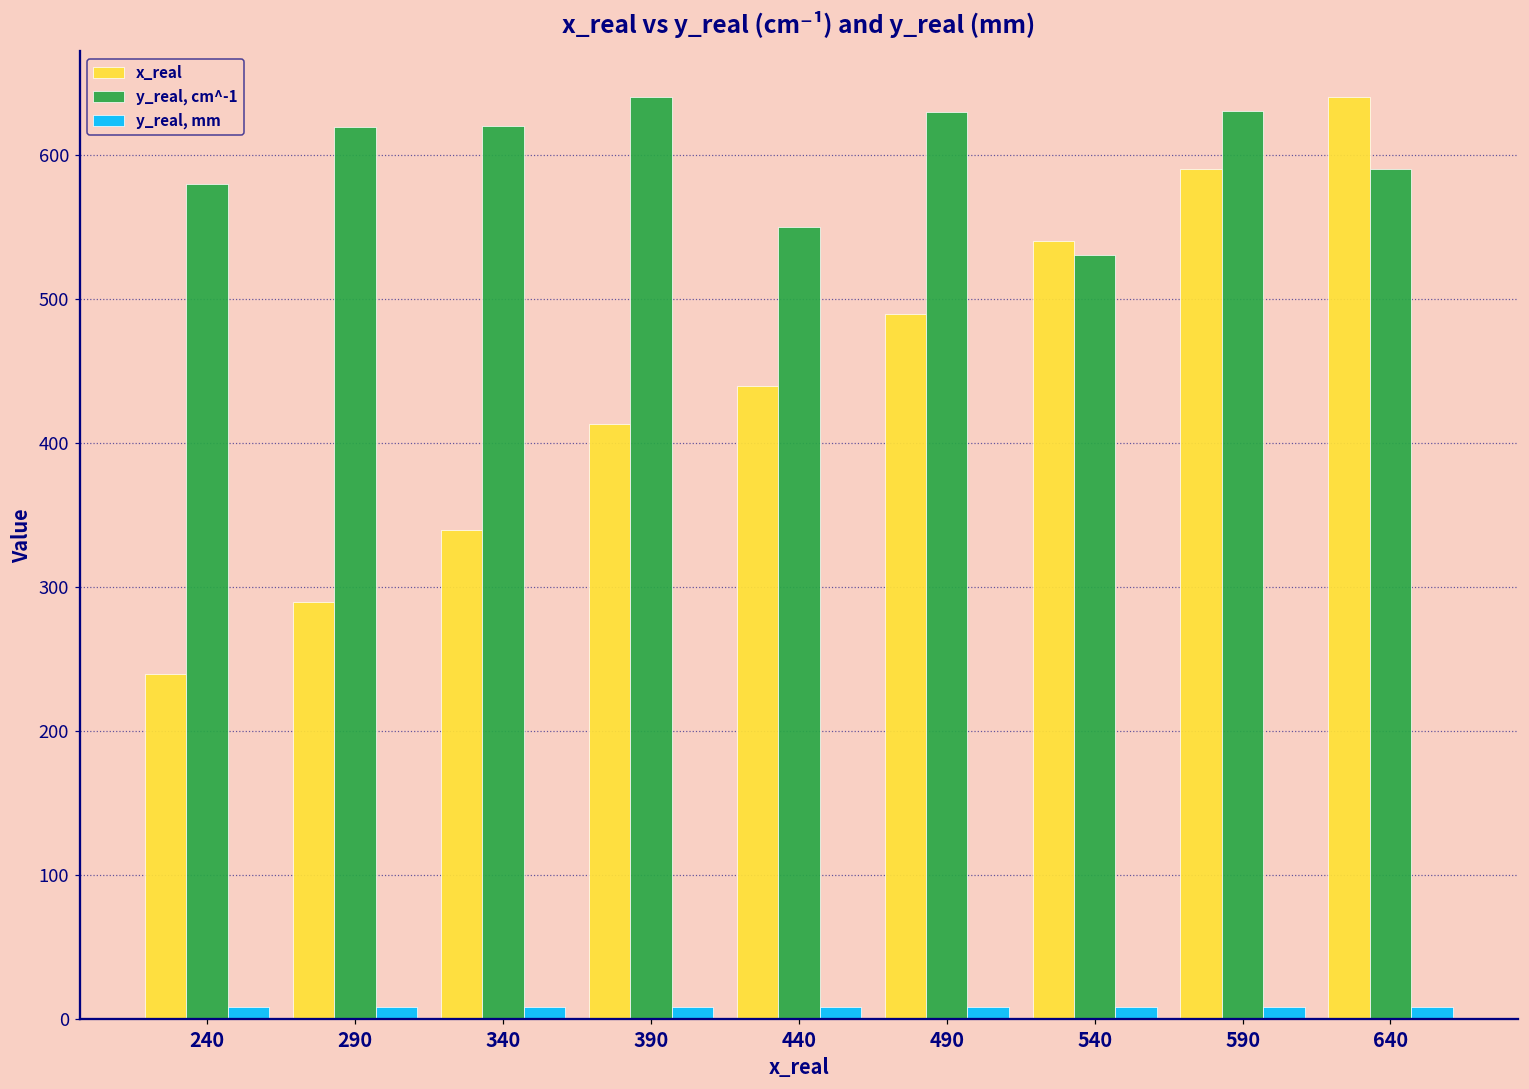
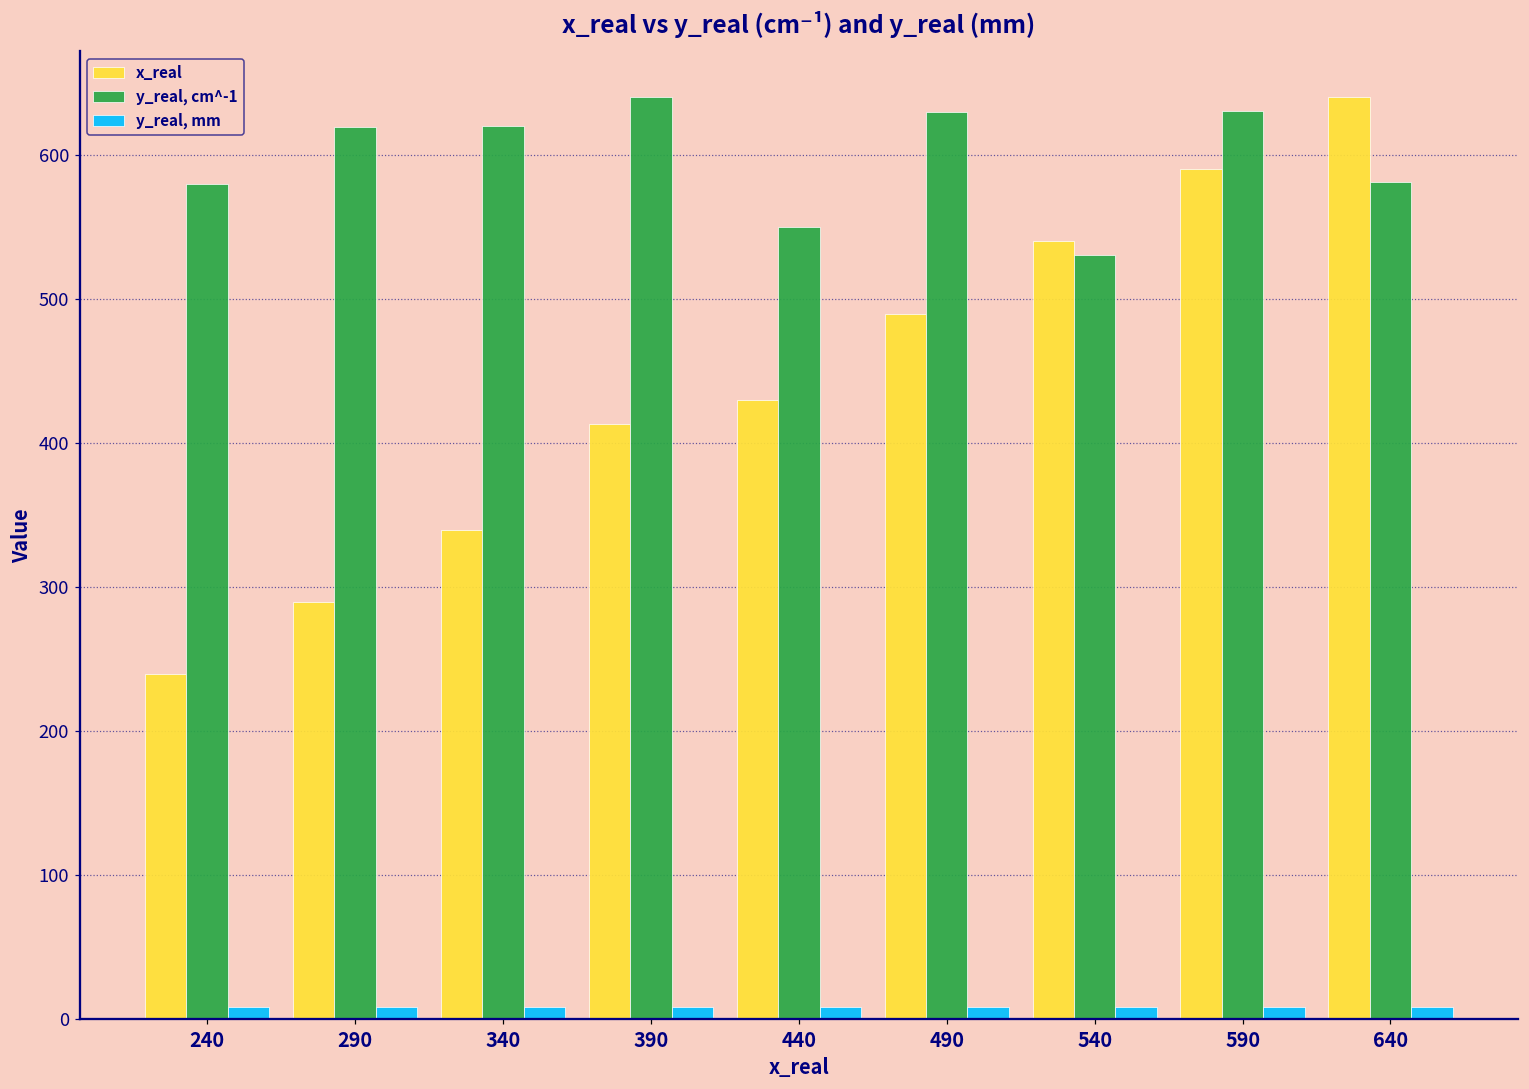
  {
    "x_real": {
      "240": 240,
      "290": 290,
      "340": 340,
      "390": 413,
-     "440": 440,
+     "440": 430,
      "490": 490,
      "540": 540,
      "590": 590,
      "640": 640
    },
    "y_real, cm^-1": {
      "240": 580,
      "290": 620,
      "340": 620,
      "390": 640,
      "440": 550,
      "490": 630,
      "540": 530,
      "590": 630,
-     "640": 590
+     "640": 581
    },
    "y_real, mm": {
      "240": 9,
      "290": 8,
      "340": 8,
      "390": 8,
      "440": 8,
      "490": 8,
      "540": 8,
      "590": 8,
      "640": 8
    }
  }
